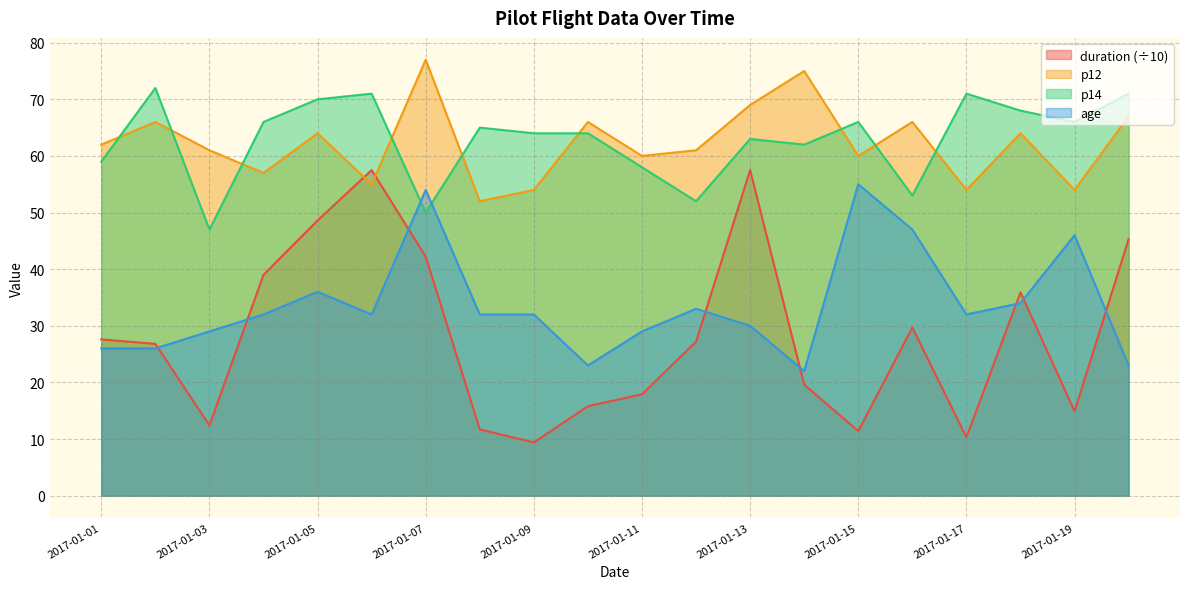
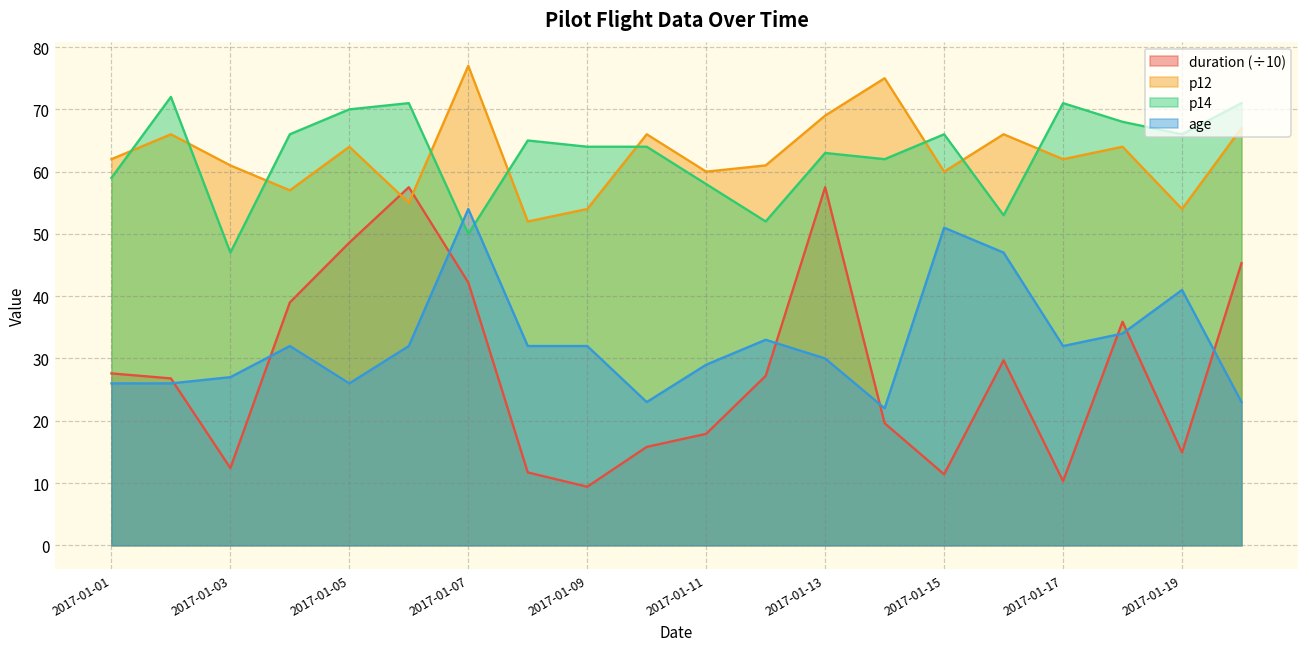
  {
    "duration (÷10)": {
      "2017-01-01": 28,
      "2017-01-03": 12,
      "2017-01-05": 49,
      "2017-01-07": 42,
      "2017-01-09": 9,
      "2017-01-11": 18,
      "2017-01-13": 58,
      "2017-01-15": 11,
      "2017-01-17": 10,
      "2017-01-19": 15
    },
    "p12": {
      "2017-01-01": 62,
      "2017-01-03": 61,
      "2017-01-05": 64,
      "2017-01-07": 77,
      "2017-01-09": 54,
      "2017-01-11": 60,
      "2017-01-13": 69,
      "2017-01-15": 60,
-     "2017-01-17": 54,
+     "2017-01-17": 62,
      "2017-01-19": 54
    },
    "p14": {
      "2017-01-01": 59,
      "2017-01-03": 47,
      "2017-01-05": 70,
      "2017-01-07": 50,
      "2017-01-09": 64,
      "2017-01-11": 58,
      "2017-01-13": 63,
      "2017-01-15": 66,
      "2017-01-17": 71
    },
    "age": {
      "2017-01-01": 26,
-     "2017-01-03": 29,
-     "2017-01-05": 36,
+     "2017-01-03": 27,
+     "2017-01-05": 26,
      "2017-01-07": 54,
      "2017-01-09": 32,
      "2017-01-11": 29,
      "2017-01-13": 30,
-     "2017-01-15": 55,
+     "2017-01-15": 51,
      "2017-01-17": 32,
-     "2017-01-19": 46
+     "2017-01-19": 41
    }
  }
